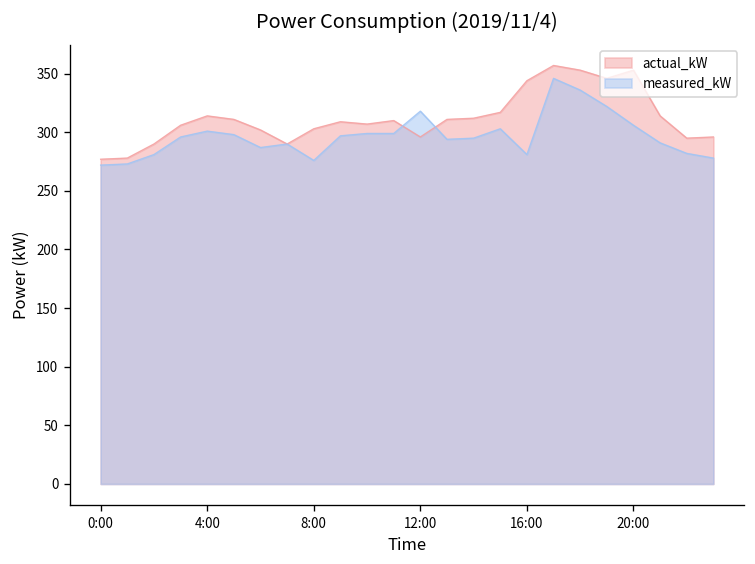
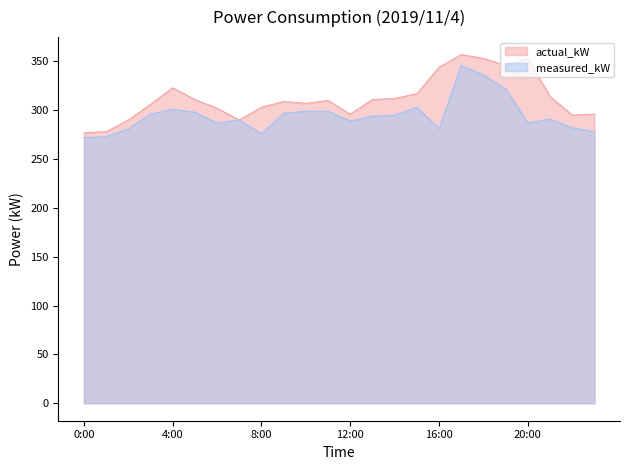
  {
    "actual_kW": {
      "0:00": 280,
-     "4:00": 310,
+     "4:00": 320,
      "8:00": 300,
      "12:00": 300,
      "16:00": 340
    },
    "measured_kW": {
      "0:00": 270,
      "4:00": 300,
      "8:00": 280,
-     "12:00": 320,
+     "12:00": 290,
      "16:00": 280,
-     "20:00": 310
+     "20:00": 290
    }
  }
